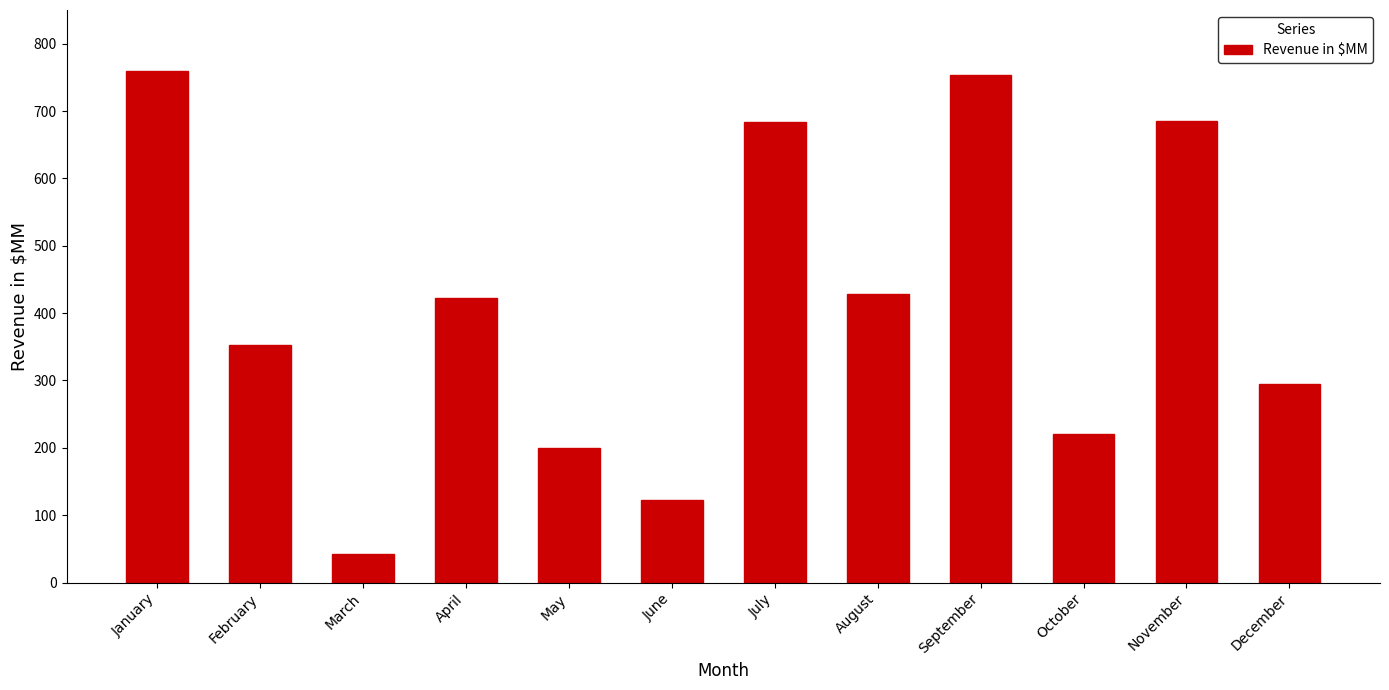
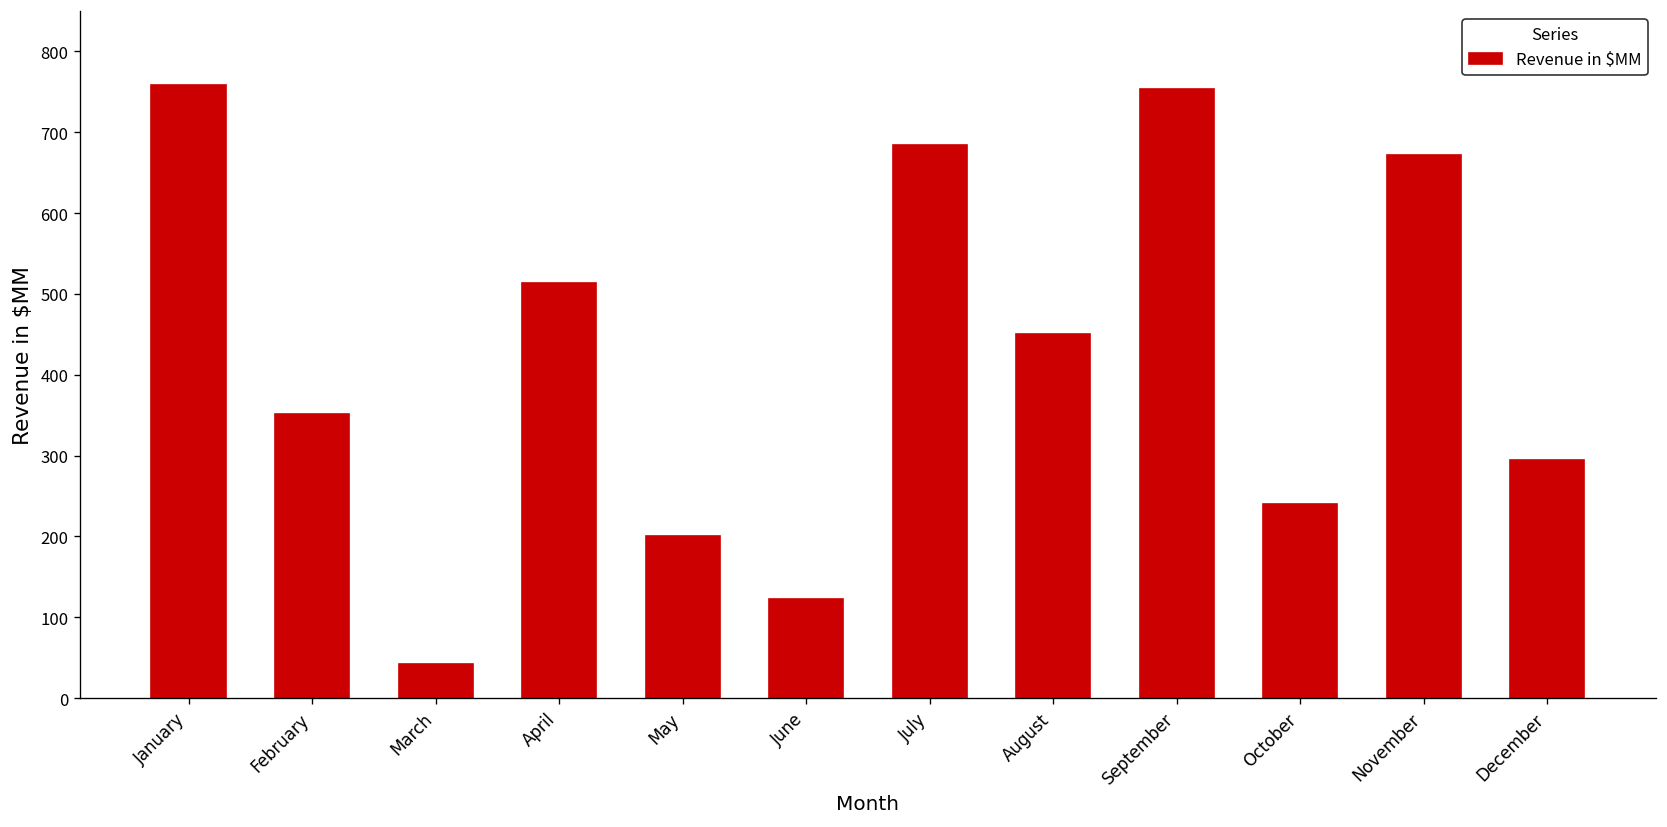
  {
    "January": 760,
    "February": 350,
    "March": 40,
-   "April": 420,
+   "April": 510,
    "May": 200,
    "June": 120,
    "July": 680,
-   "August": 430,
+   "August": 450,
    "September": 750,
-   "October": 220,
-   "November": 690,
+   "October": 240,
+   "November": 670,
    "December": 300
  }
